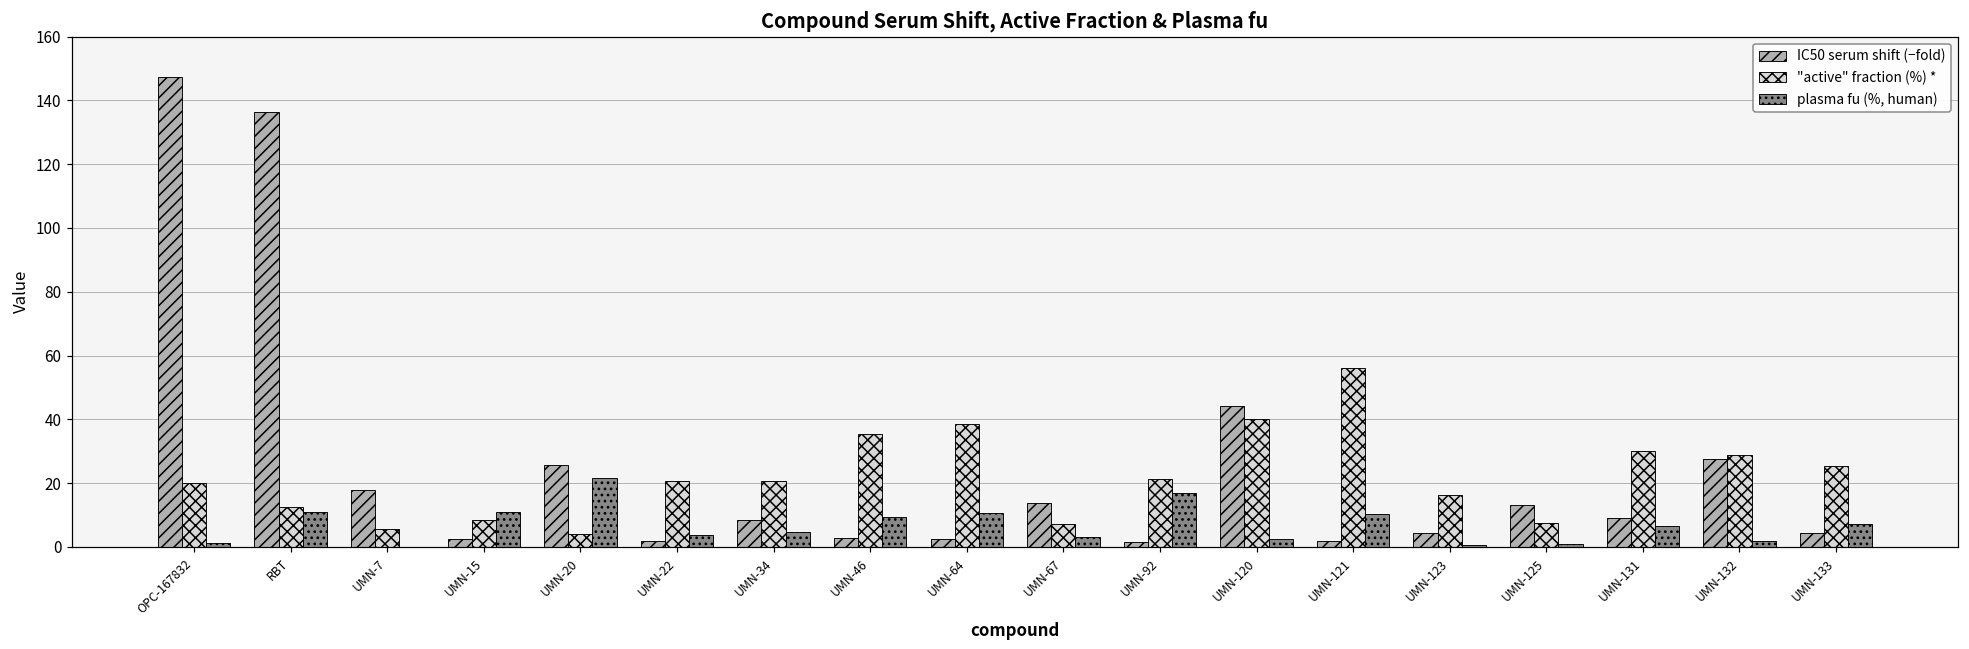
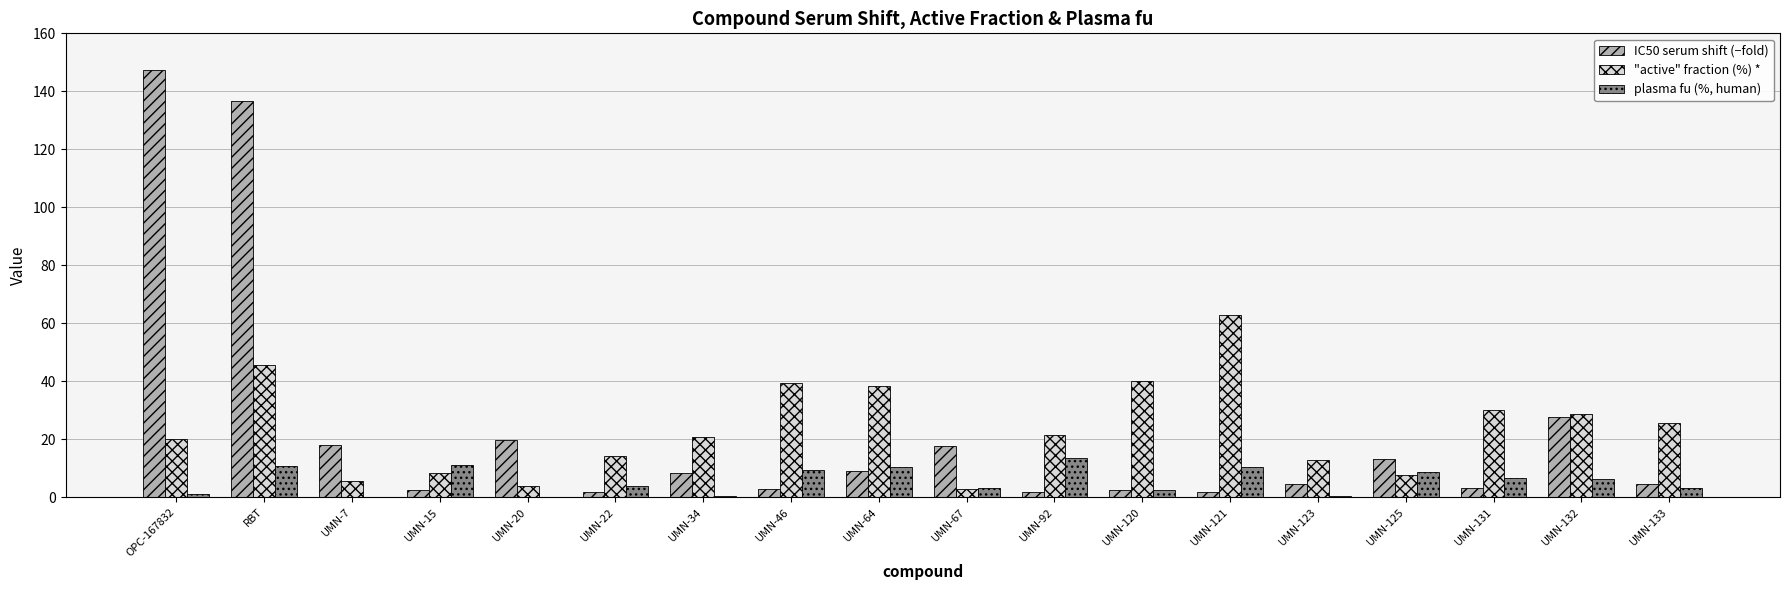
  {
    "IC50 serum shift (−fold)": {
      "OPC-167832": 148,
      "RBT": 137,
      "UMN-7": 18,
      "UMN-15": 3,
-     "UMN-20": 26,
+     "UMN-20": 20,
      "UMN-22": 2,
      "UMN-34": 8,
      "UMN-46": 3,
-     "UMN-64": 3,
-     "UMN-67": 14,
+     "UMN-64": 9,
+     "UMN-67": 18,
      "UMN-92": 2,
-     "UMN-120": 44,
+     "UMN-120": 3,
      "UMN-121": 2,
      "UMN-123": 4,
      "UMN-125": 13,
-     "UMN-131": 9,
+     "UMN-131": 3,
      "UMN-132": 28,
      "UMN-133": 4
    },
    "\"active\" fraction (%) *": {
      "OPC-167832": 20,
-     "RBT": 12,
+     "RBT": 46,
      "UMN-7": 6,
      "UMN-15": 8,
      "UMN-20": 4,
-     "UMN-22": 21,
+     "UMN-22": 14,
      "UMN-34": 21,
-     "UMN-46": 35,
+     "UMN-46": 39,
      "UMN-64": 38,
-     "UMN-67": 7,
+     "UMN-67": 3,
      "UMN-92": 21,
      "UMN-120": 40,
-     "UMN-121": 56,
-     "UMN-123": 16,
+     "UMN-121": 63,
+     "UMN-123": 13,
      "UMN-125": 8,
      "UMN-131": 30,
      "UMN-132": 29,
      "UMN-133": 26
    },
    "plasma fu (%, human)": {
      "OPC-167832": 1,
      "RBT": 11,
      "UMN-15": 11,
-     "UMN-20": 22,
+     "UMN-20": 0,
      "UMN-22": 4,
-     "UMN-34": 5,
+     "UMN-34": 0,
      "UMN-46": 9,
      "UMN-64": 10,
      "UMN-67": 3,
-     "UMN-92": 17,
+     "UMN-92": 13,
      "UMN-120": 2,
      "UMN-121": 10,
-     "UMN-125": 1,
+     "UMN-125": 9,
      "UMN-131": 7,
-     "UMN-132": 2,
-     "UMN-133": 7
+     "UMN-132": 6,
+     "UMN-133": 3
    }
  }
